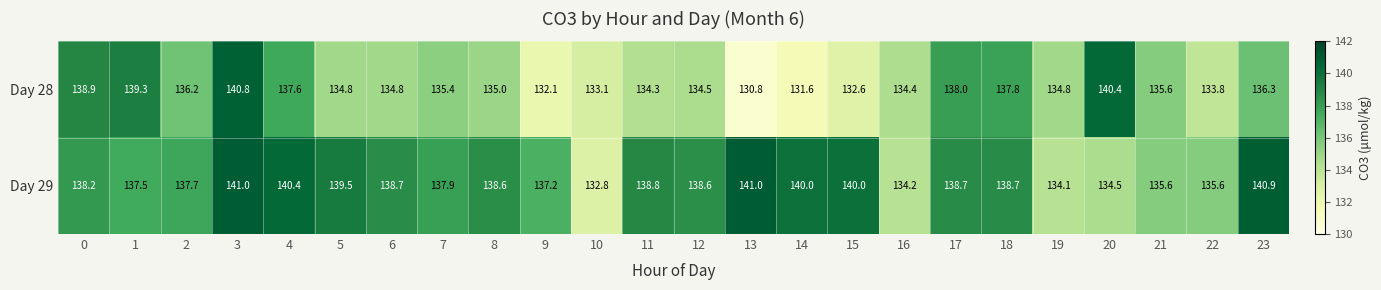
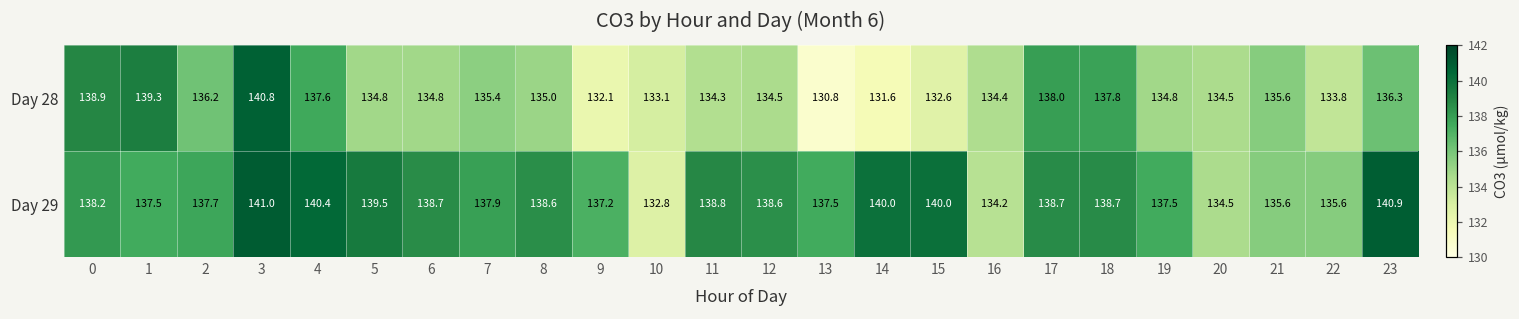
  {
    "Day 28": {
      "0": 138.9,
      "1": 139.3,
      "2": 136.2,
      "3": 140.8,
      "4": 137.6,
      "5": 134.8,
      "6": 134.8,
      "7": 135.4,
      "8": 135.0,
      "9": 132.1,
      "10": 133.1,
      "11": 134.3,
      "12": 134.5,
      "13": 130.8,
      "14": 131.6,
      "15": 132.6,
      "16": 134.4,
      "17": 138.0,
      "18": 137.8,
      "19": 134.8,
-     "20": 140.4,
+     "20": 134.5,
      "21": 135.6,
      "22": 133.8,
      "23": 136.3
    },
    "Day 29": {
      "0": 138.2,
      "1": 137.5,
      "2": 137.7,
      "3": 141.0,
      "4": 140.4,
      "5": 139.5,
      "6": 138.7,
      "7": 137.9,
      "8": 138.6,
      "9": 137.2,
      "10": 132.8,
      "11": 138.8,
      "12": 138.6,
-     "13": 141.0,
+     "13": 137.5,
      "14": 140.0,
      "15": 140.0,
      "16": 134.2,
      "17": 138.7,
      "18": 138.7,
-     "19": 134.1,
+     "19": 137.5,
      "20": 134.5,
      "21": 135.6,
      "22": 135.6,
      "23": 140.9
    }
  }
